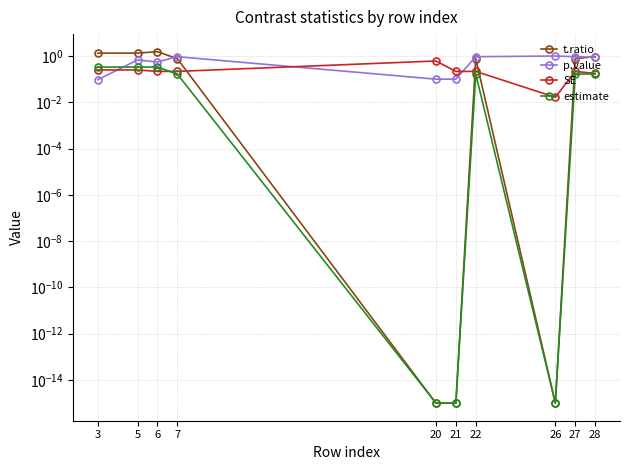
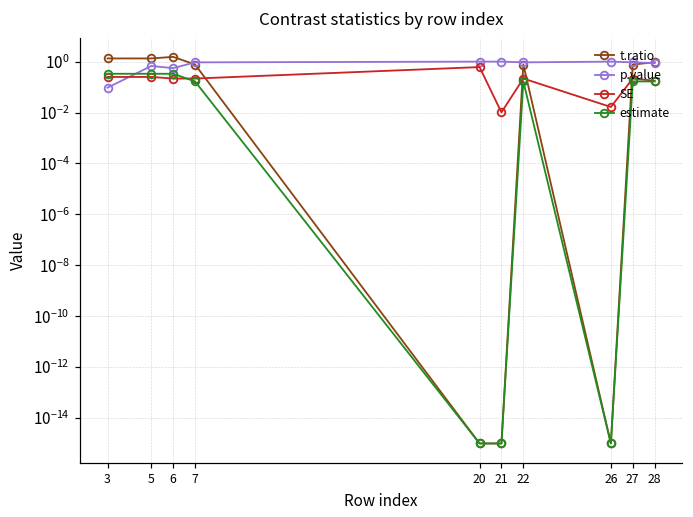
  {
    "t.ratio": {
      "3": 1,
      "5": 1,
      "6": 2
    },
    "p.value": {
      "3": 0.1,
      "5": 0.7,
      "6": 0.6,
-     "20": 0.1,
-     "21": 0.1,
+     "20": 1.0,
+     "21": 1.0,
      "26": 1.0
    },
    "SE": {
      "3": 0.3,
      "5": 0.3,
      "6": 0.2,
      "7": 0.2,
      "20": 0.6,
-     "21": 0.2,
+     "21": 0.01,
      "22": 0.2,
      "26": 0.02,
      "27": 0.2
    },
    "estimate": {
      "3": 0.3,
      "5": 0.3,
      "6": 0.3,
      "7": 0.2,
      "22": 0.2,
      "27": 0.2
    }
  }
